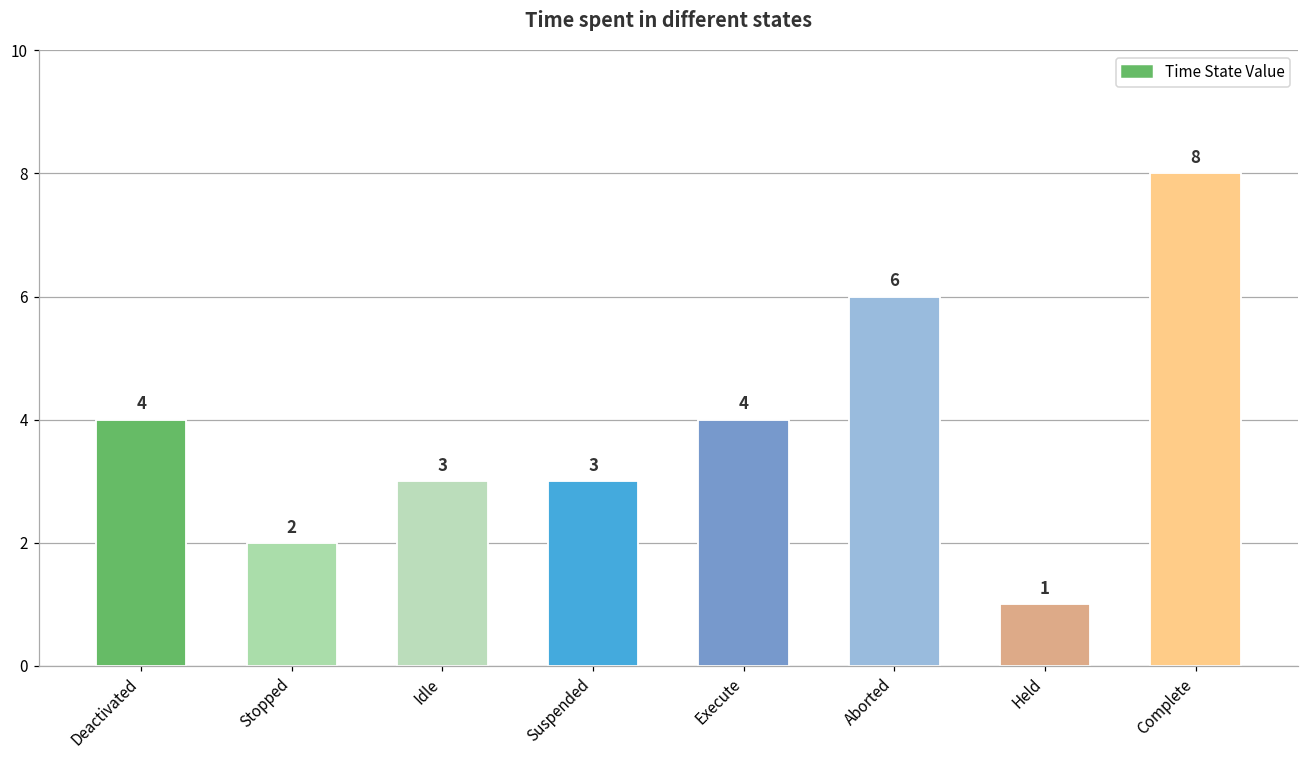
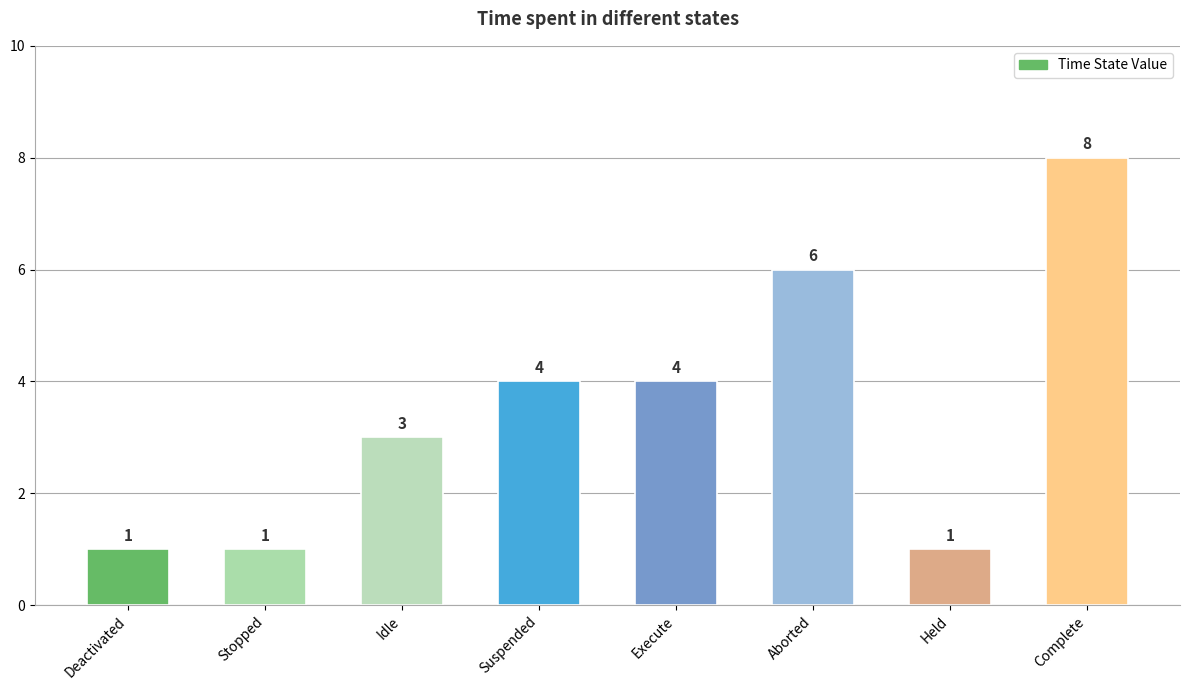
  {
-   "Deactivated": 4,
-   "Stopped": 2,
+   "Deactivated": 1,
+   "Stopped": 1,
    "Idle": 3,
-   "Suspended": 3,
+   "Suspended": 4,
    "Execute": 4,
    "Aborted": 6,
    "Held": 1,
    "Complete": 8
  }
